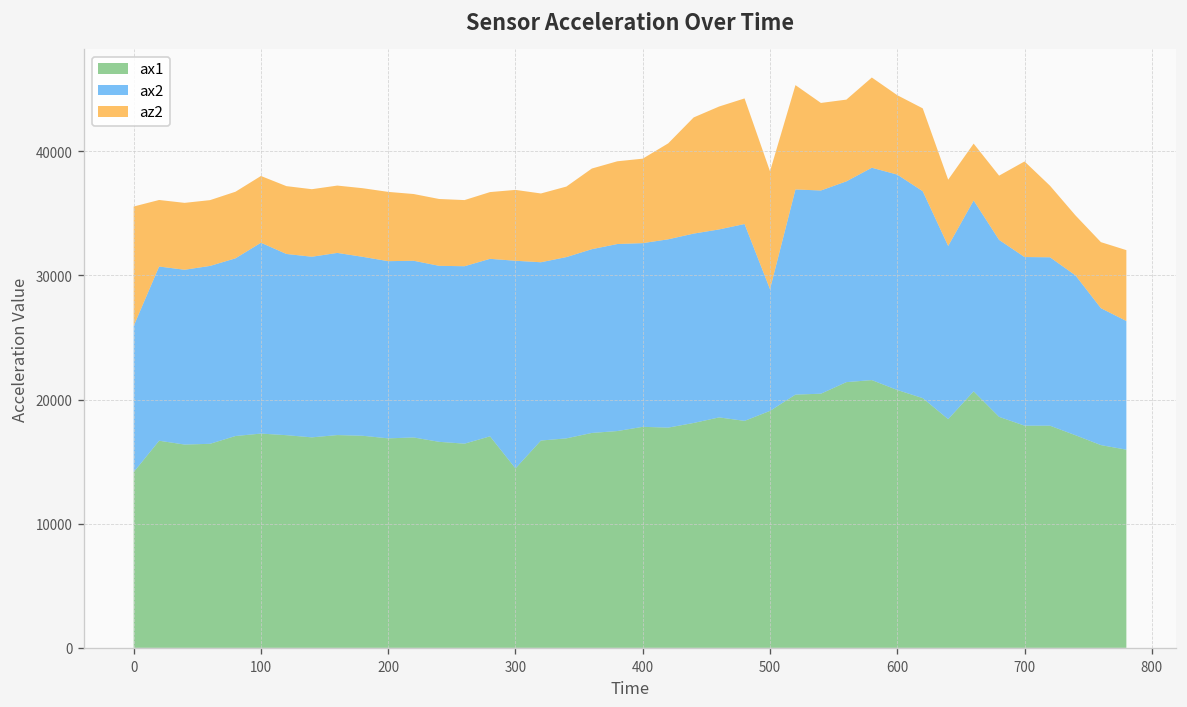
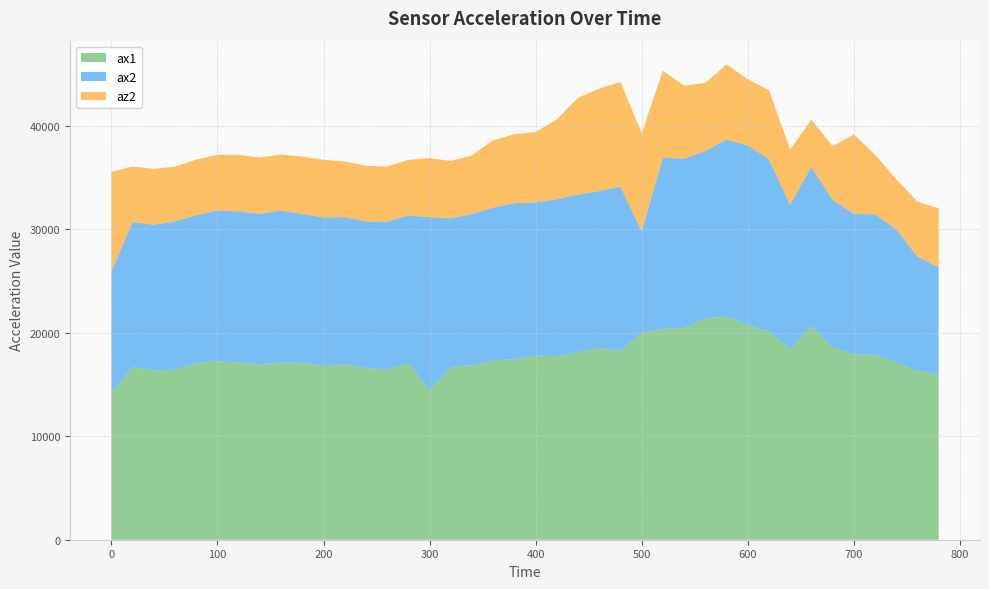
  {
    "ax1": {
      "0": 14200,
      "100": 17300,
      "200": 16900,
      "300": 14500,
      "400": 17800,
-     "500": 19100,
+     "500": 20000,
      "600": 20800,
      "700": 17900
    },
    "ax2": {
      "0": 11800,
-     "100": 15400,
+     "100": 14600,
      "200": 14300,
      "300": 16700,
      "400": 14800,
      "500": 9800,
      "600": 17300,
      "700": 13600
    },
    "az2": {
      "0": 9600,
      "100": 5400,
      "200": 5600,
      "300": 5700,
      "400": 6800,
      "500": 9500,
      "600": 6400,
      "700": 7700
    }
  }
